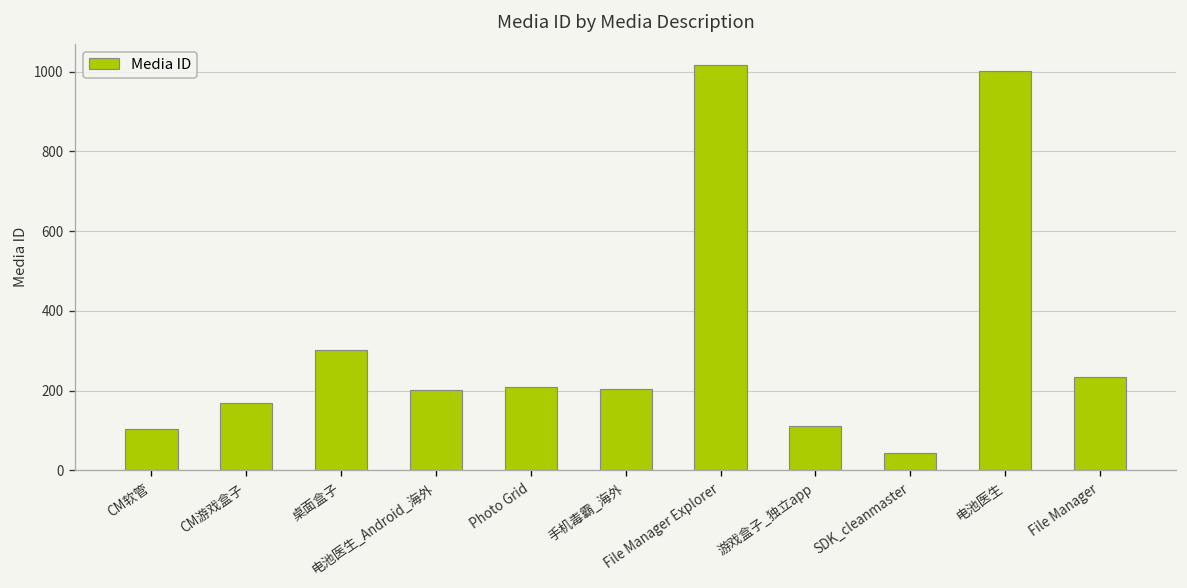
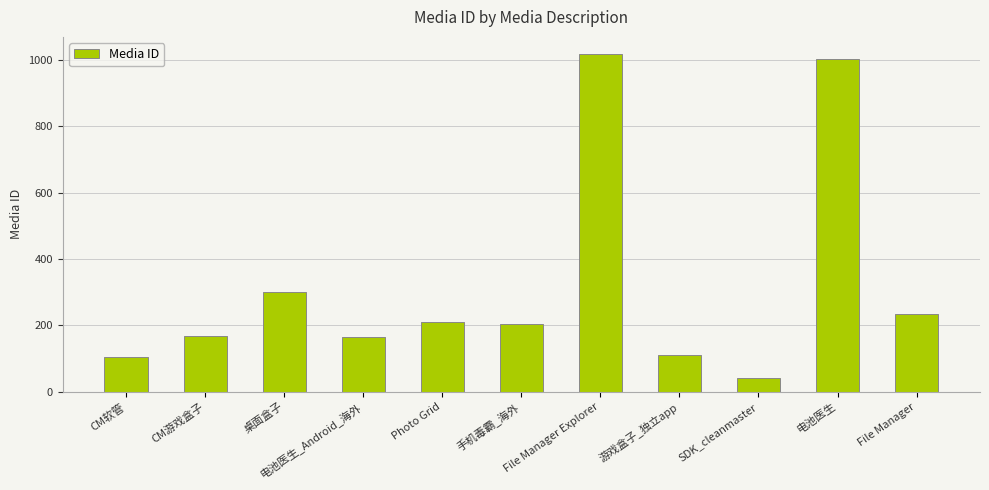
  {
    "CM软管": 100,
    "CM游戏盒子": 170,
    "桌面盒子": 300,
-   "电池医生_Android_海外": 200,
+   "电池医生_Android_海外": 170,
    "Photo Grid": 210,
    "手机毒霸_海外": 210,
    "File Manager Explorer": 1020,
    "游戏盒子_独立app": 110,
    "SDK_cleanmaster": 40,
    "电池医生": 1000,
    "File Manager": 240
  }
